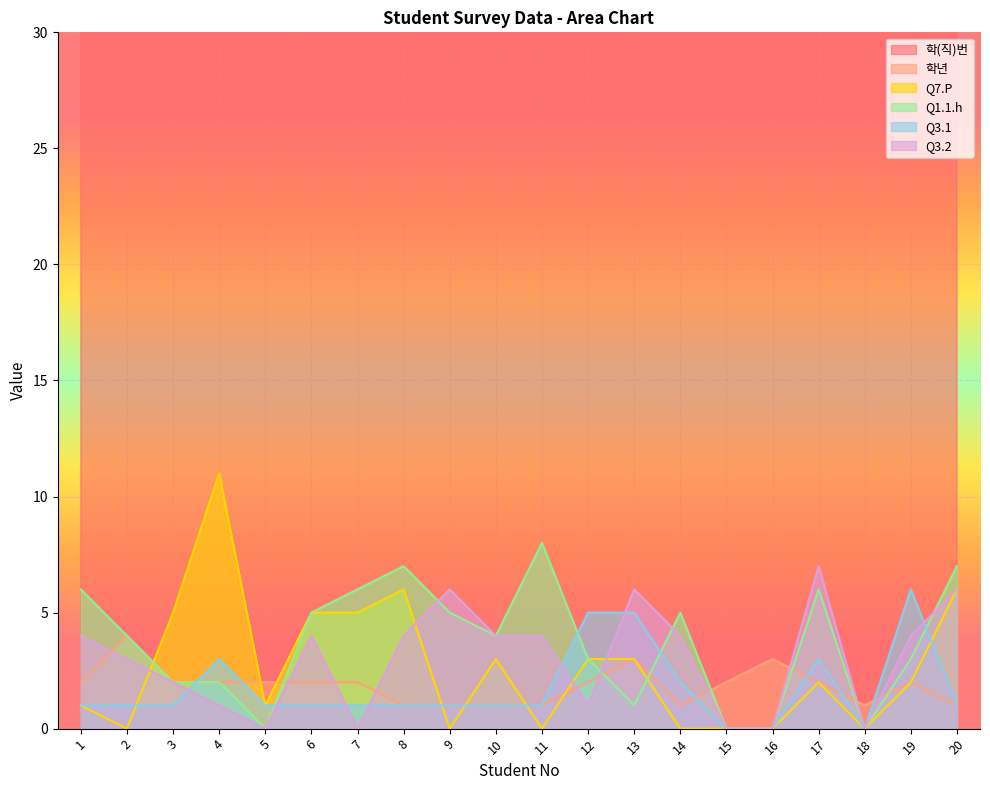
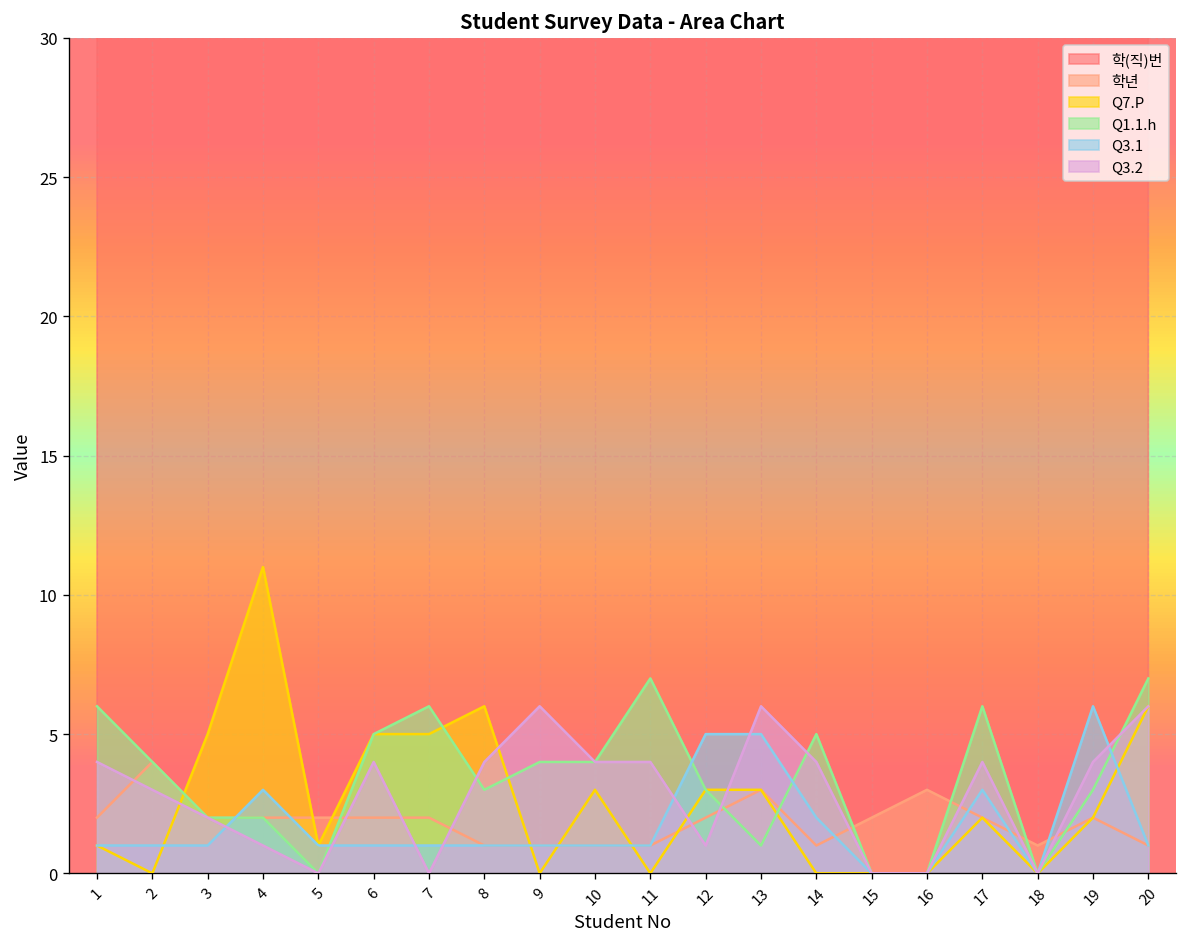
  {
    "Q7.P": {
      "2": 0,
      "3": 5,
      "4": 11,
      "7": 5,
      "8": 6,
      "9": 0,
      "10": 3,
      "11": 0,
      "14": 0
    },
    "Q1.1.h": {
      "1": 6,
      "7": 6,
-     "8": 7,
-     "9": 5,
-     "11": 8,
+     "8": 3,
+     "9": 4,
+     "11": 7,
      "13": 1,
      "14": 5,
      "17": 6,
      "19": 3,
      "20": 7
    },
    "Q3.1": {
      "2": 1,
      "3": 1,
      "4": 3,
      "6": 1,
      "7": 1,
      "12": 5,
      "13": 5,
      "14": 2,
      "17": 3,
      "19": 6
    },
    "Q3.2": {
      "1": 4,
      "2": 3,
      "4": 1,
      "6": 4,
      "7": 0,
      "8": 4,
      "9": 6,
      "11": 4,
      "12": 1,
      "13": 6,
      "14": 4,
-     "17": 7,
+     "17": 4,
      "19": 4
    }
  }
